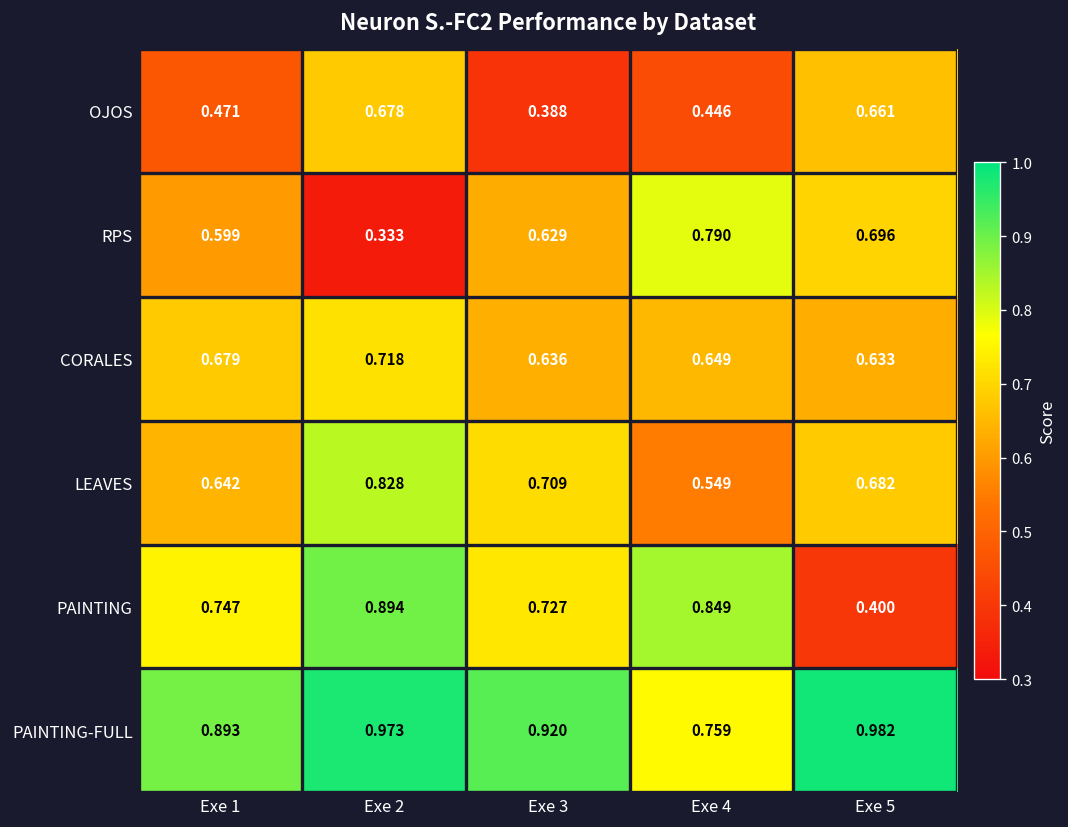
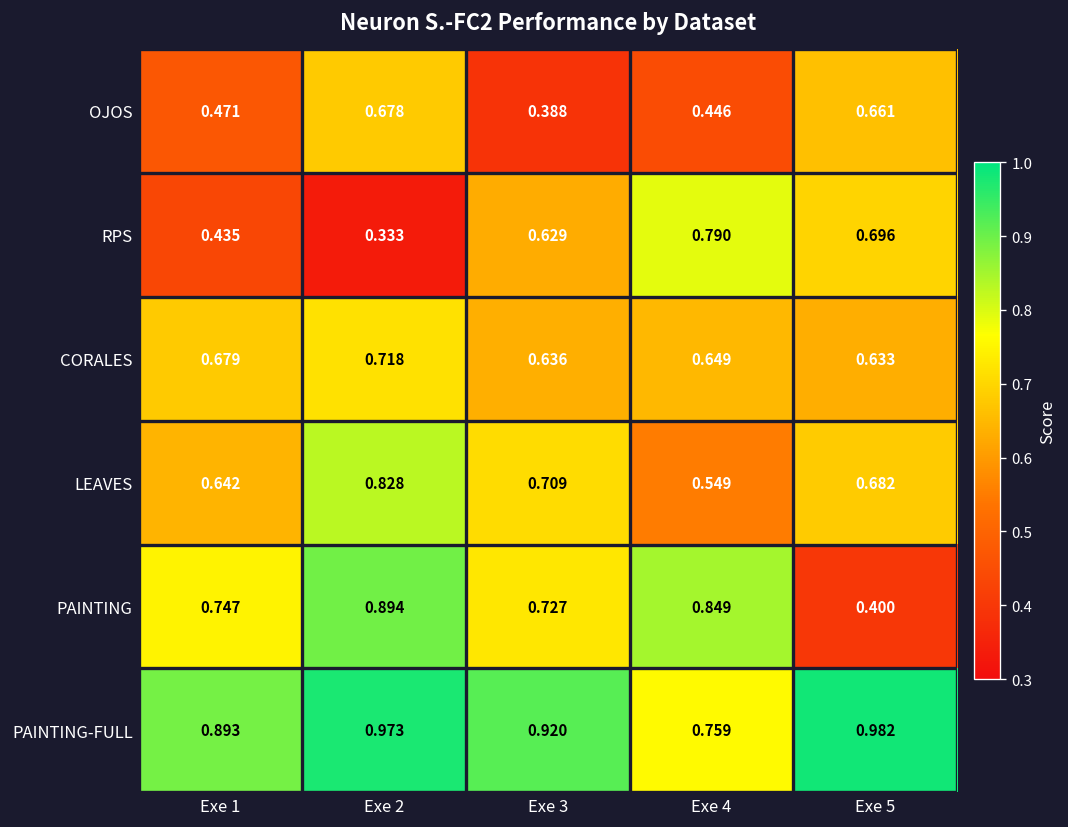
  {
    "OJOS": {
      "Exe 1": 0.471,
      "Exe 2": 0.678,
      "Exe 3": 0.388,
      "Exe 4": 0.446,
      "Exe 5": 0.661
    },
    "RPS": {
-     "Exe 1": 0.599,
+     "Exe 1": 0.435,
      "Exe 2": 0.333,
      "Exe 3": 0.629,
      "Exe 4": 0.790,
      "Exe 5": 0.696
    },
    "CORALES": {
      "Exe 1": 0.679,
      "Exe 2": 0.718,
      "Exe 3": 0.636,
      "Exe 4": 0.649,
      "Exe 5": 0.633
    },
    "LEAVES": {
      "Exe 1": 0.642,
      "Exe 2": 0.828,
      "Exe 3": 0.709,
      "Exe 4": 0.549,
      "Exe 5": 0.682
    },
    "PAINTING": {
      "Exe 1": 0.747,
      "Exe 2": 0.894,
      "Exe 3": 0.727,
      "Exe 4": 0.849,
      "Exe 5": 0.400
    },
    "PAINTING-FULL": {
      "Exe 1": 0.893,
      "Exe 2": 0.973,
      "Exe 3": 0.920,
      "Exe 4": 0.759,
      "Exe 5": 0.982
    }
  }
